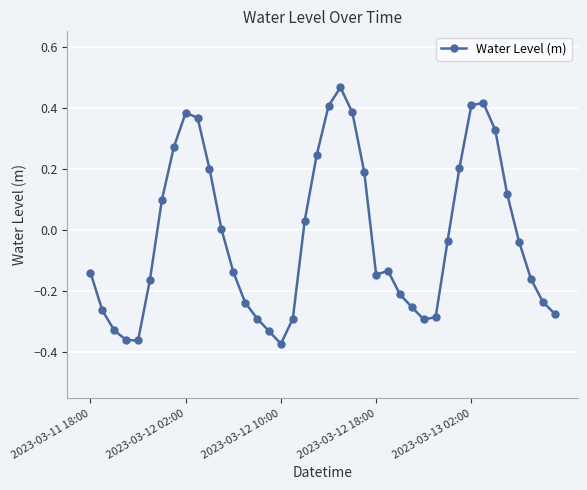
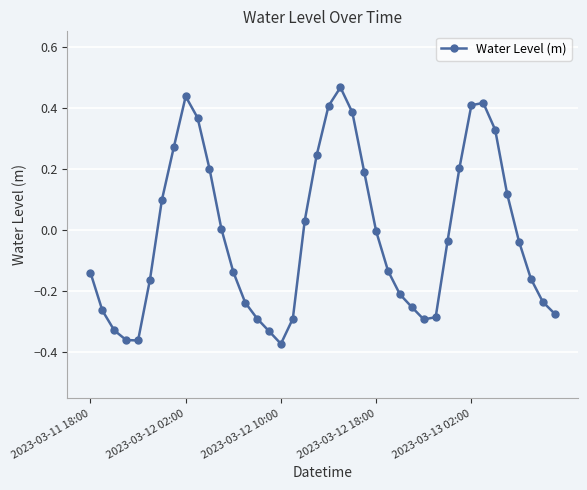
  {
    "2023-03-11 18:00": -0.14,
-   "2023-03-12 02:00": 0.38,
+   "2023-03-12 02:00": 0.44,
    "2023-03-12 10:00": -0.37,
-   "2023-03-12 18:00": -0.15,
+   "2023-03-12 18:00": 0.00,
    "2023-03-13 02:00": 0.41
  }
